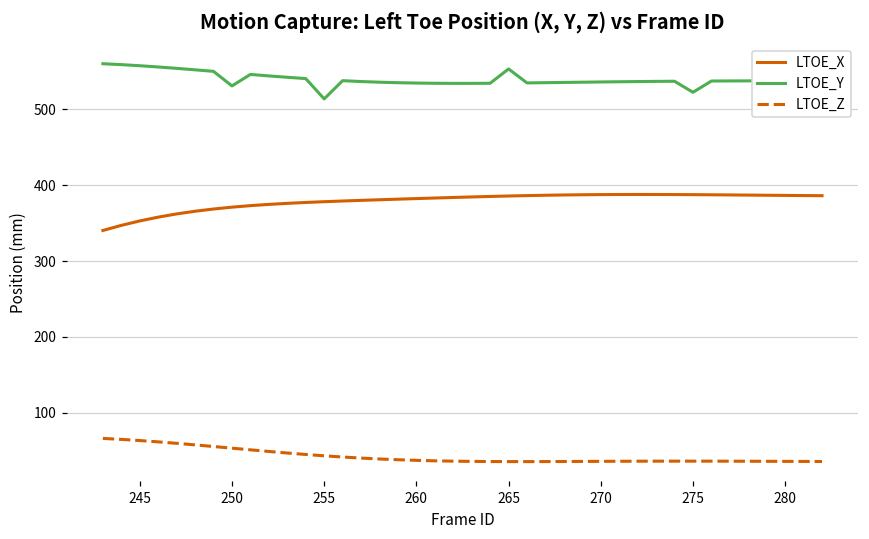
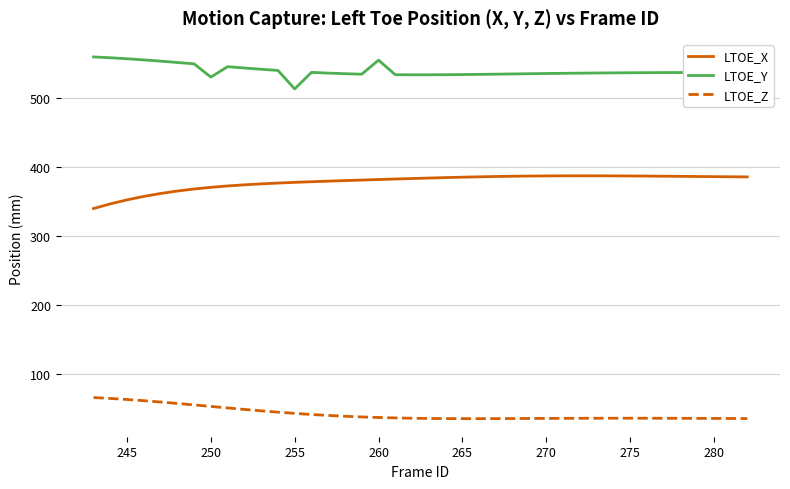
  {
    "LTOE_Y": {
      "245": 560,
      "250": 530,
      "255": 510,
-     "260": 530,
-     "265": 550,
+     "260": 560,
+     "265": 530,
      "270": 540,
-     "275": 520
+     "275": 540
    }
  }
